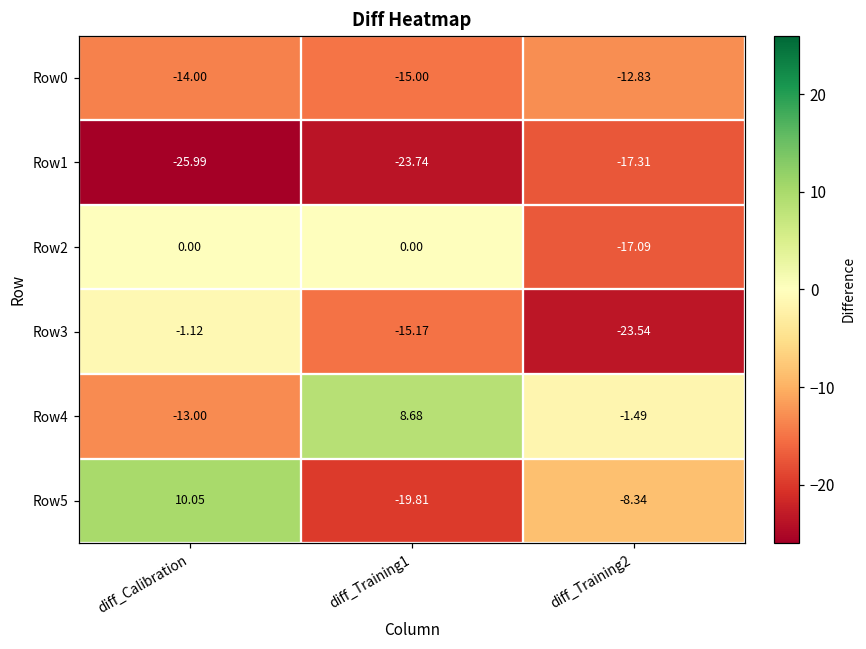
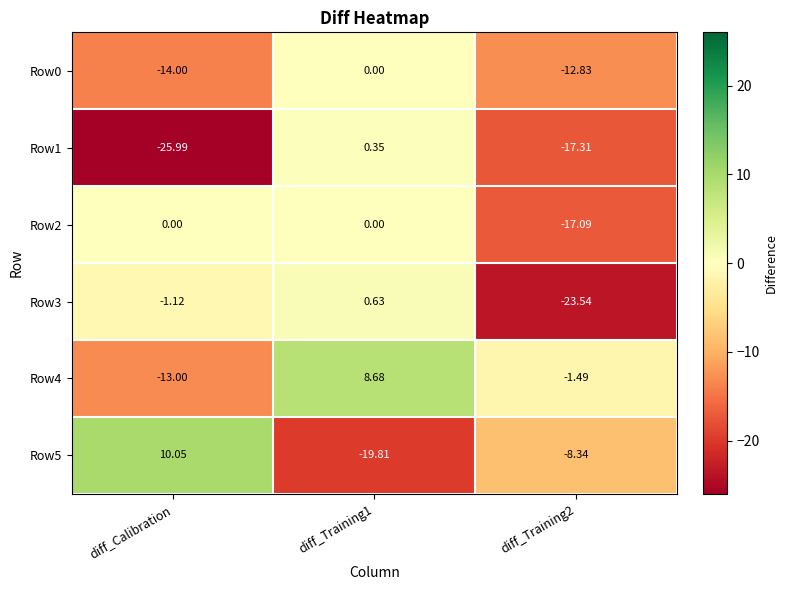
  {
    "Row0": {
      "diff_Calibration": -14.00,
-     "diff_Training1": -15.00,
+     "diff_Training1": 0.00,
      "diff_Training2": -12.83
    },
    "Row1": {
      "diff_Calibration": -25.99,
-     "diff_Training1": -23.74,
+     "diff_Training1": 0.35,
      "diff_Training2": -17.31
    },
    "Row2": {
      "diff_Calibration": 0.00,
      "diff_Training1": 0.00,
      "diff_Training2": -17.09
    },
    "Row3": {
      "diff_Calibration": -1.12,
-     "diff_Training1": -15.17,
+     "diff_Training1": 0.63,
      "diff_Training2": -23.54
    },
    "Row4": {
      "diff_Calibration": -13.00,
      "diff_Training1": 8.68,
      "diff_Training2": -1.49
    },
    "Row5": {
      "diff_Calibration": 10.05,
      "diff_Training1": -19.81,
      "diff_Training2": -8.34
    }
  }
